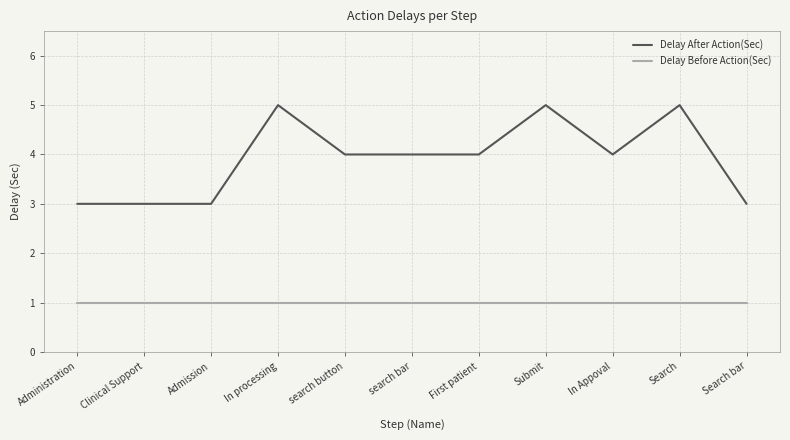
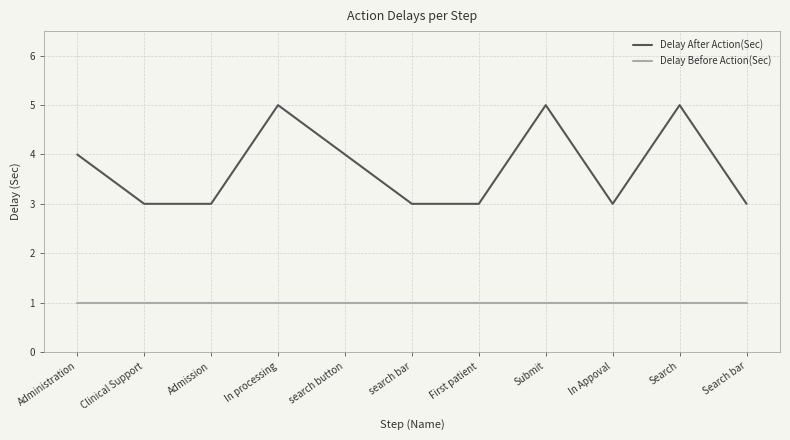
  {
    "Delay After Action(Sec)": {
-     "Administration": 3,
+     "Administration": 4,
      "Clinical Support": 3,
      "Admission": 3,
      "In processing": 5,
      "search button": 4,
-     "search bar": 4,
-     "First patient": 4,
+     "search bar": 3,
+     "First patient": 3,
      "Submit": 5,
-     "In Appoval": 4,
+     "In Appoval": 3,
      "Search": 5,
      "Search bar": 3
    },
    "Delay Before Action(Sec)": {
      "Administration": 1,
      "Clinical Support": 1,
      "Admission": 1,
      "In processing": 1,
      "search button": 1,
      "search bar": 1,
      "First patient": 1,
      "Submit": 1,
      "In Appoval": 1,
      "Search": 1,
      "Search bar": 1
    }
  }
